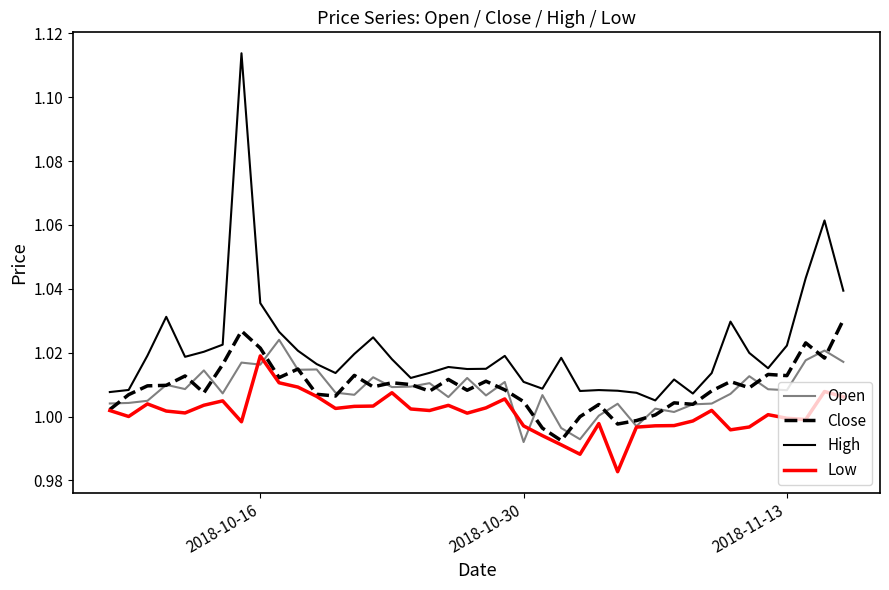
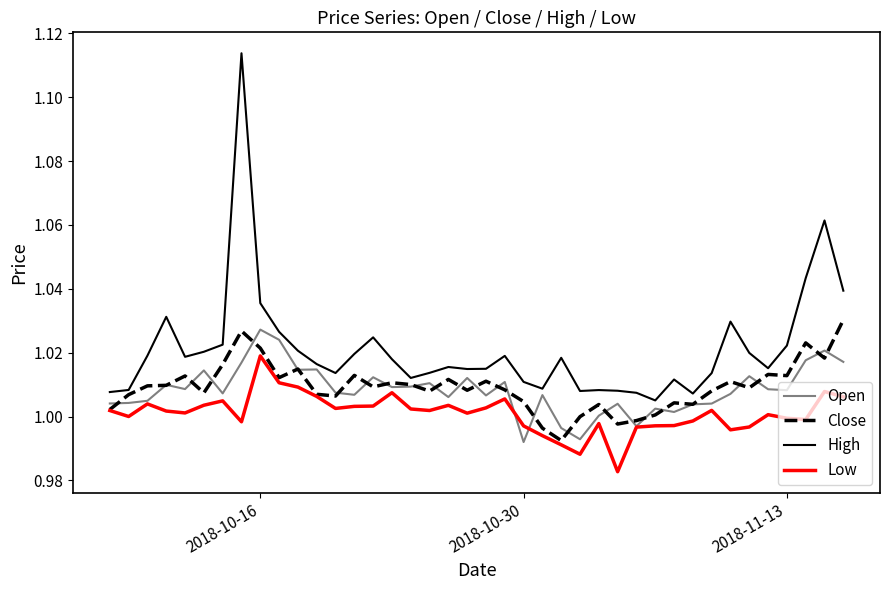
  {
    "Open": {
-     "2018-10-16": 1.016,
+     "2018-10-16": 1.027,
      "2018-10-30": 0.992
    },
    "Low": {
      "2018-10-16": 1.019,
      "2018-10-30": 0.997
    }
  }
